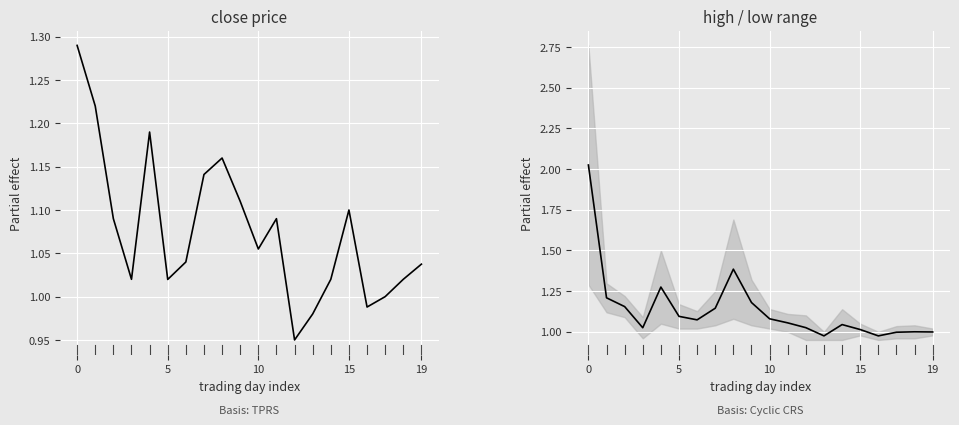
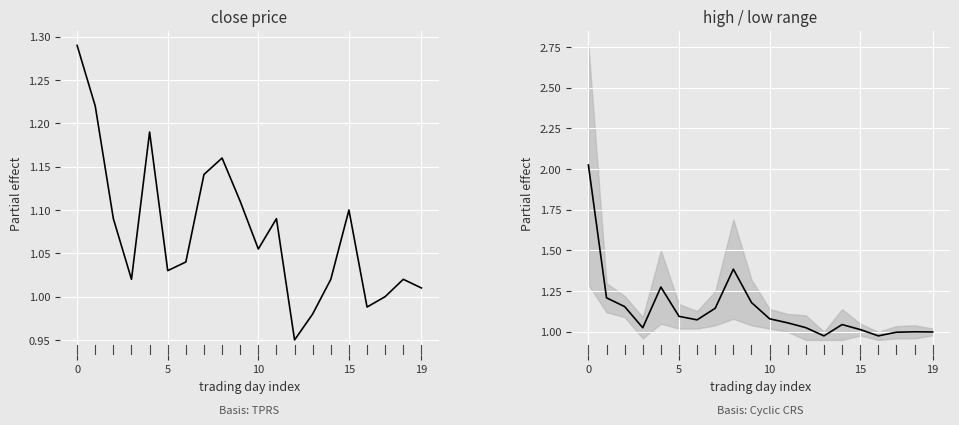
  {
    "close price": {
      "0": 1.29,
-     "5": 1.02,
+     "5": 1.03,
      "10": 1.05,
      "15": 1.10,
-     "19": 1.04
+     "19": 1.01
    }
  }
